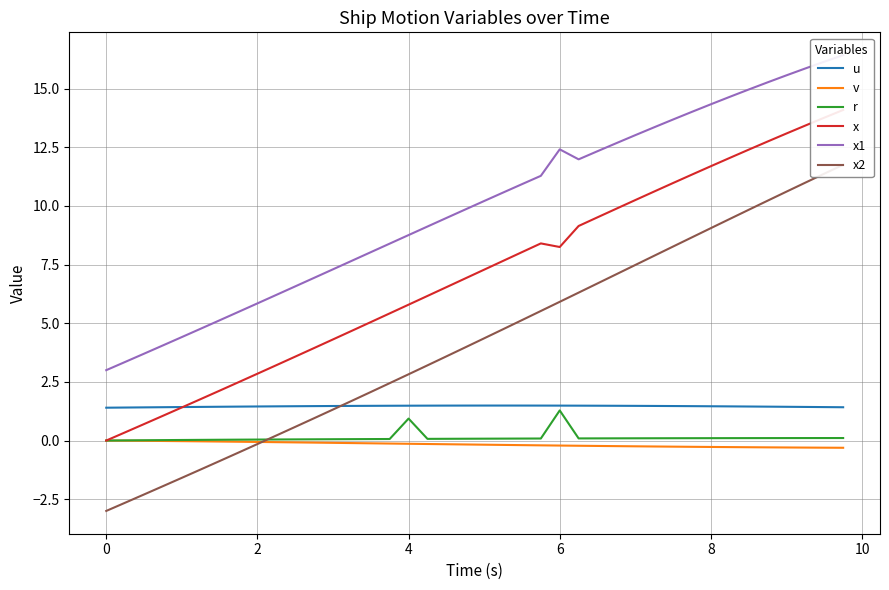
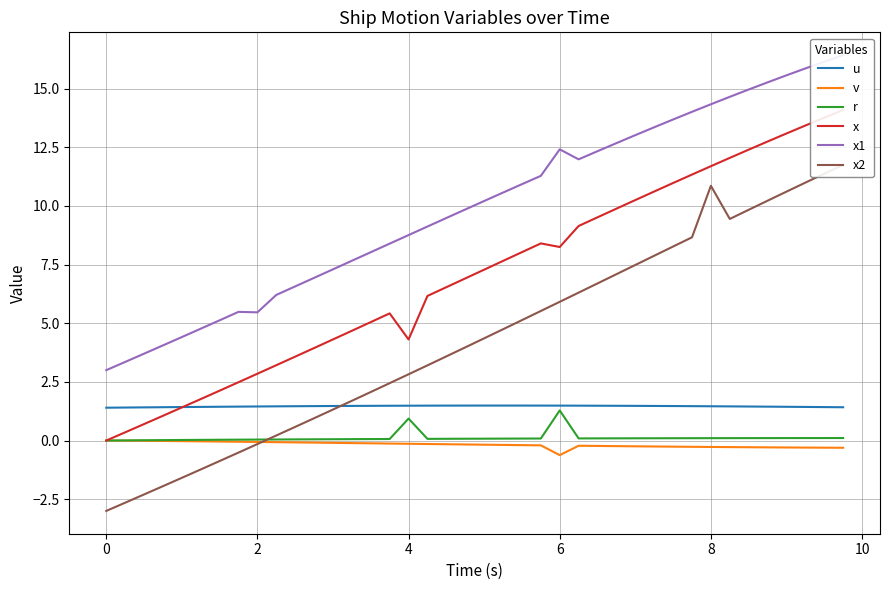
  {
    "u": {
      "0": 1.4,
      "2": 1.5,
      "4": 1.5,
      "6": 1.5,
      "8": 1.5
    },
    "v": {
      "4": -0.1,
-     "6": -0.2,
+     "6": -0.6,
      "8": -0.3
    },
    "r": {
      "4": 0.9,
      "6": 1.3,
      "8": 0.1
    },
    "x": {
      "2": 2.8,
-     "4": 5.8,
+     "4": 4.3,
      "6": 8.2,
      "8": 11.7
    },
    "x1": {
      "0": 3.0,
-     "2": 5.8,
+     "2": 5.5,
      "4": 8.8,
      "6": 12.4,
      "8": 14.3
    },
    "x2": {
      "0": -3.0,
      "4": 2.8,
      "6": 5.9,
-     "8": 9.1
+     "8": 10.9
    }
  }
